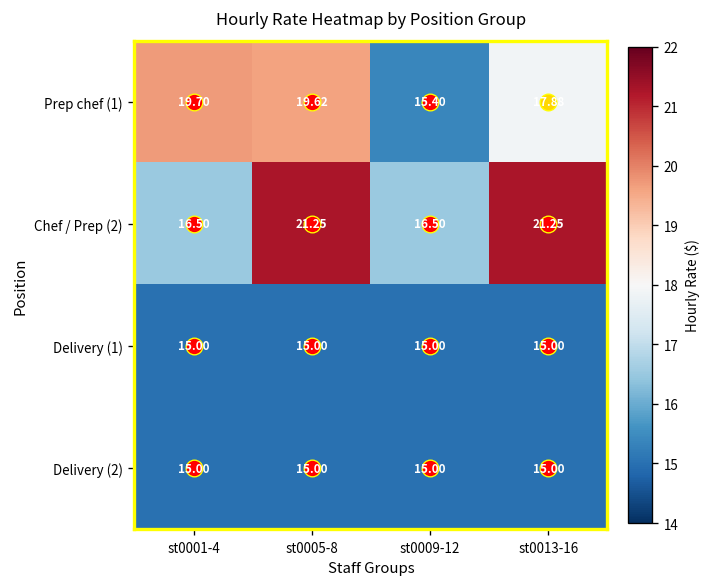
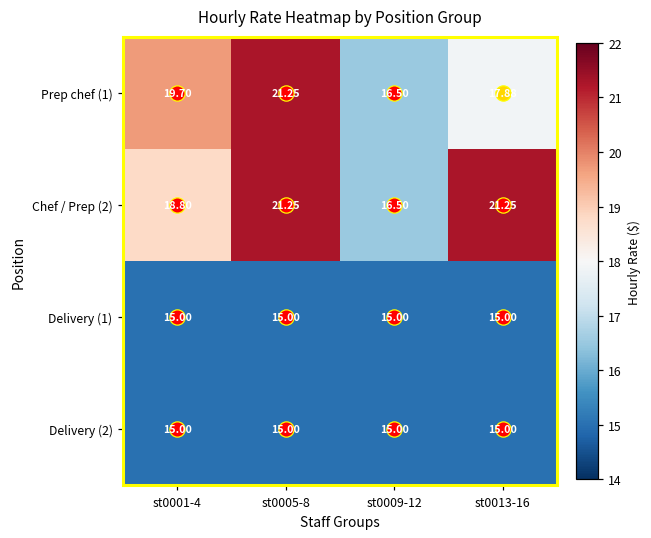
  {
    "Prep chef (1)": {
-     "st0005-8": 19.62,
-     "st0009-12": 15.40
+     "st0005-8": 21.25,
+     "st0009-12": 16.50
    },
    "Chef / Prep (2)": {
-     "st0001-4": 16.50
+     "st0001-4": 18.80
    }
  }
